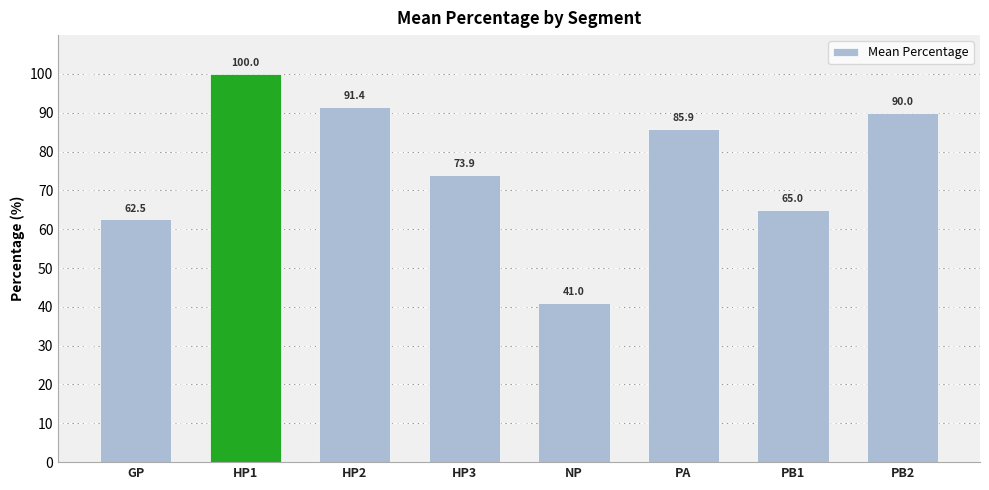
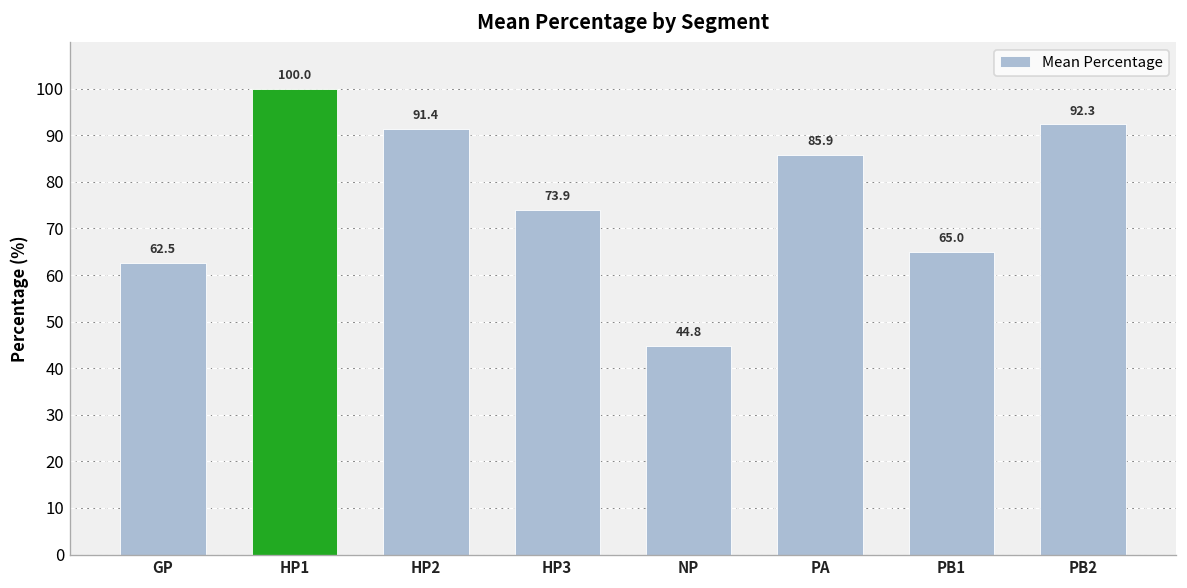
  {
    "GP": 62.5,
    "HP1": 100.0,
    "HP2": 91.4,
    "HP3": 73.9,
-   "NP": 41.0,
+   "NP": 44.8,
    "PA": 85.9,
    "PB1": 65.0,
-   "PB2": 90.0
+   "PB2": 92.3
  }
